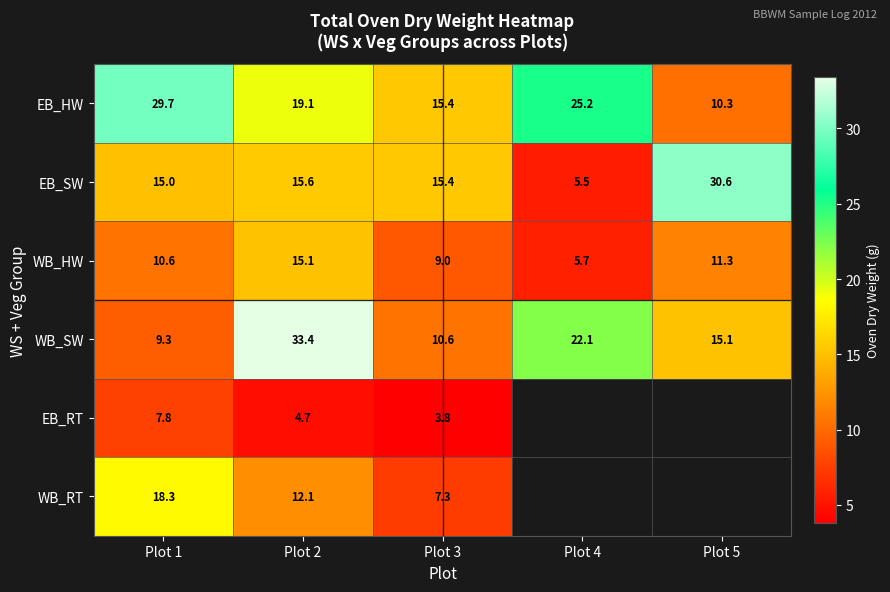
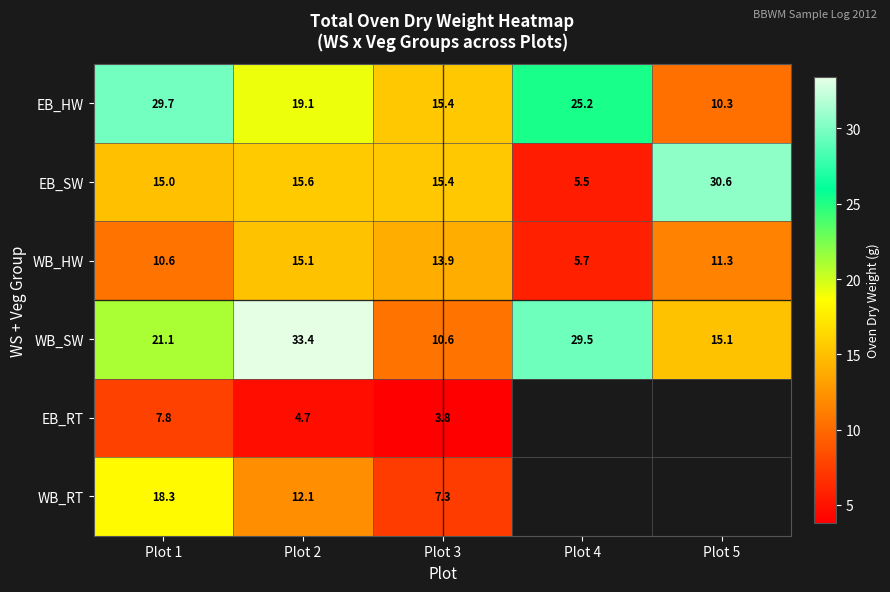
  {
    "EB_HW": {
      "Plot 1": 29.7,
      "Plot 2": 19.1,
      "Plot 3": 15.4,
      "Plot 4": 25.2,
      "Plot 5": 10.3
    },
    "EB_SW": {
      "Plot 1": 15.0,
      "Plot 2": 15.6,
      "Plot 3": 15.4,
      "Plot 4": 5.5,
      "Plot 5": 30.6
    },
    "WB_HW": {
      "Plot 1": 10.6,
      "Plot 2": 15.1,
-     "Plot 3": 9.0,
+     "Plot 3": 13.9,
      "Plot 4": 5.7,
      "Plot 5": 11.3
    },
    "WB_SW": {
-     "Plot 1": 9.3,
+     "Plot 1": 21.1,
      "Plot 2": 33.4,
      "Plot 3": 10.6,
-     "Plot 4": 22.1,
+     "Plot 4": 29.5,
      "Plot 5": 15.1
    },
    "EB_RT": {
      "Plot 1": 7.8,
      "Plot 2": 4.7,
      "Plot 3": 3.8
    },
    "WB_RT": {
      "Plot 1": 18.3,
      "Plot 2": 12.1,
      "Plot 3": 7.3
    }
  }
